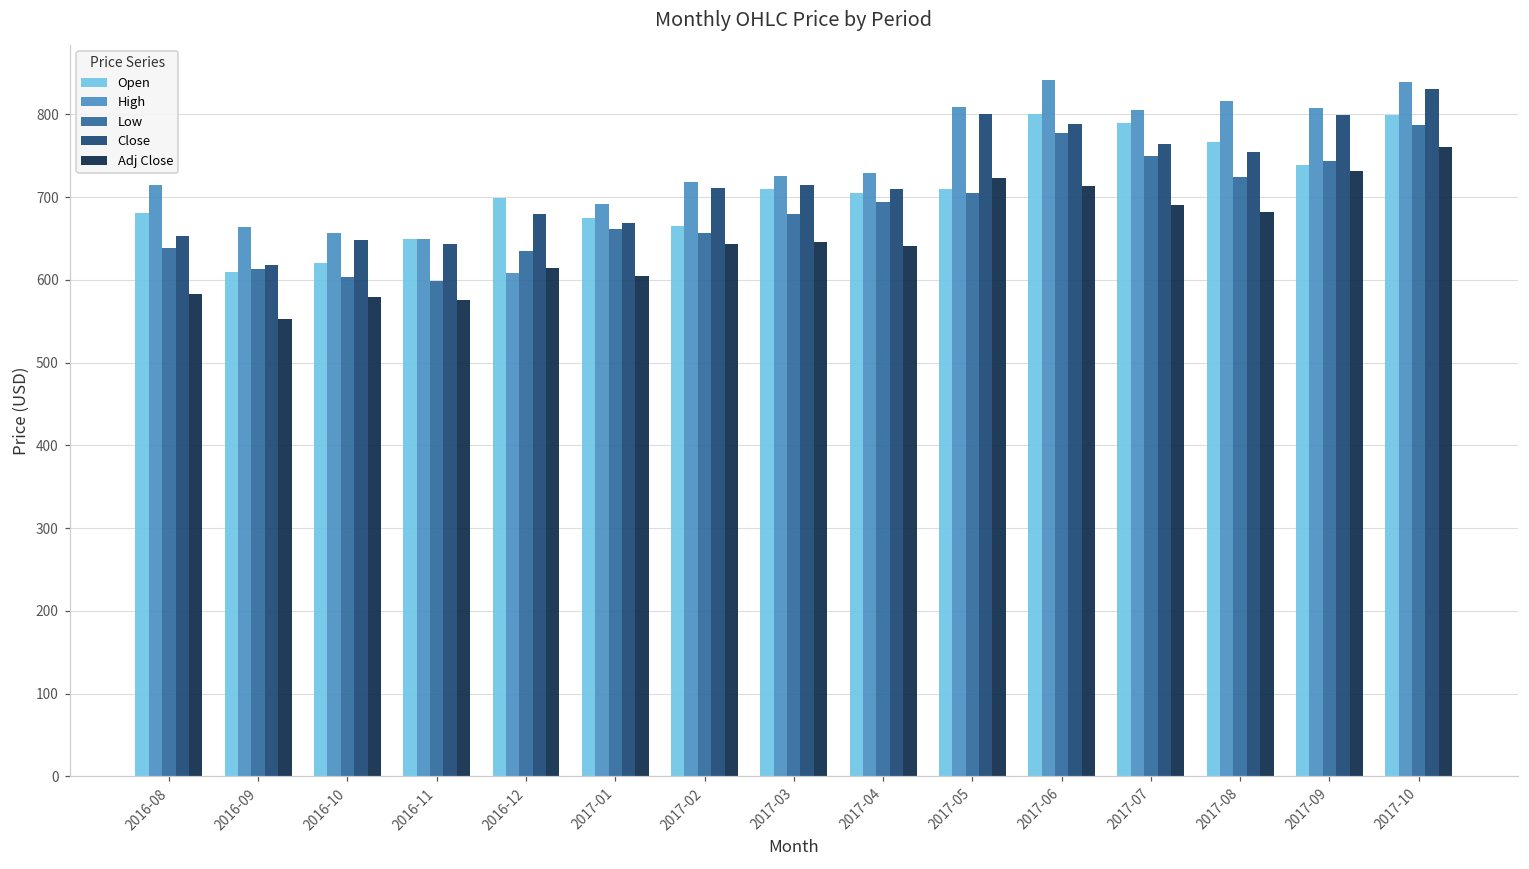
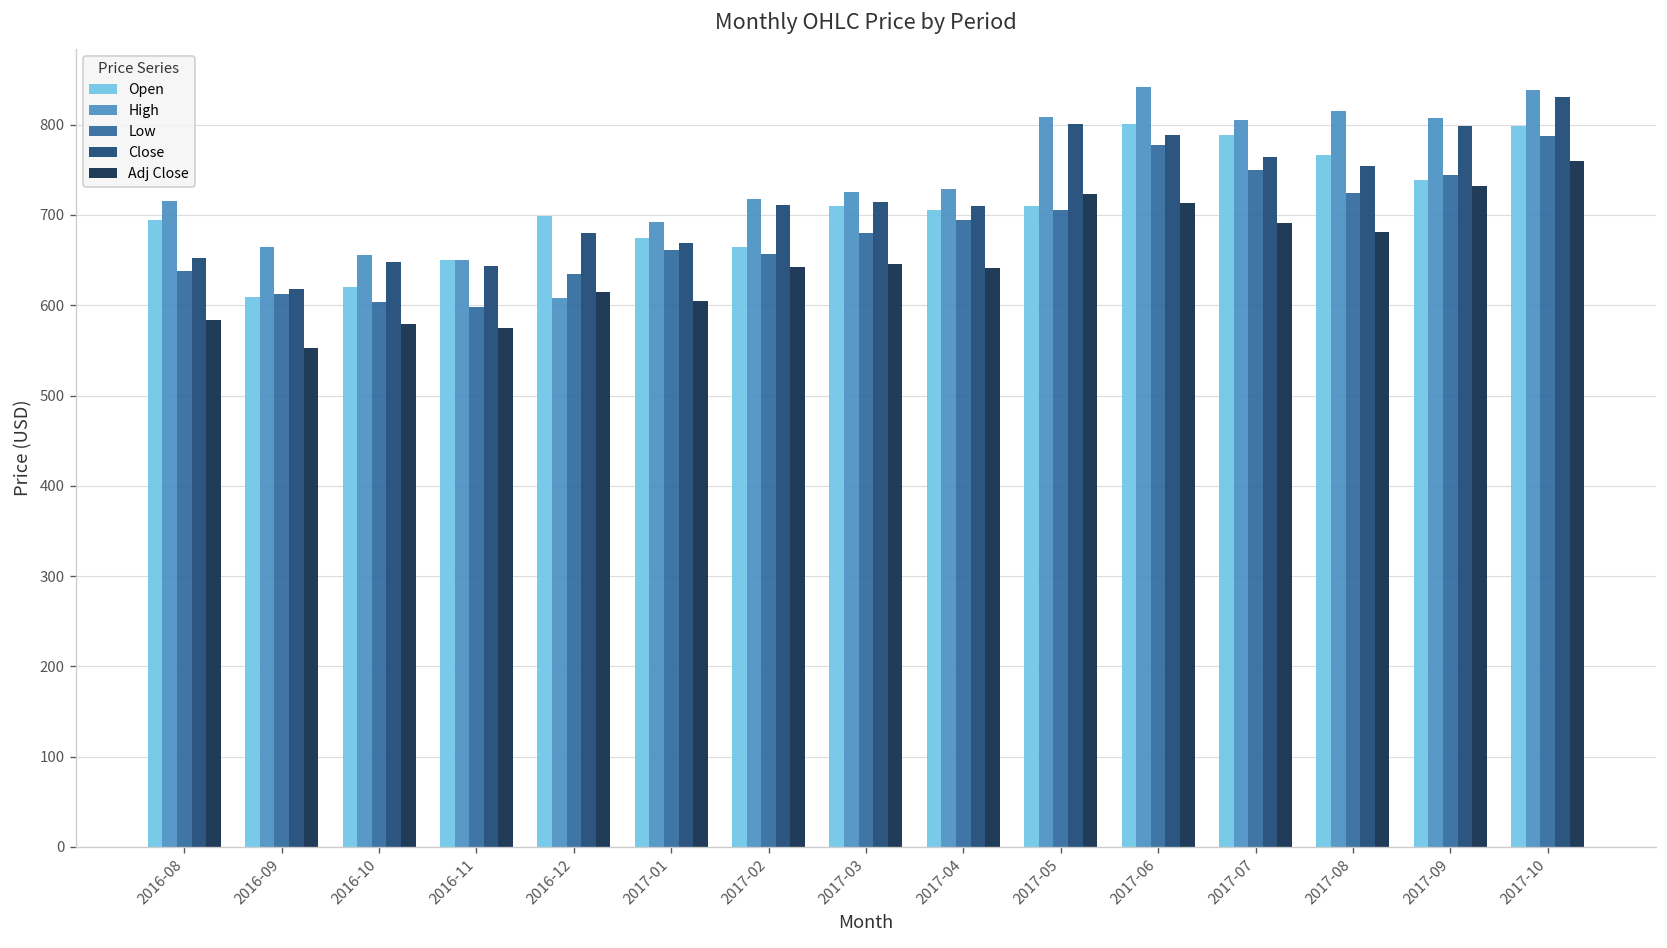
  {
    "Open": {
-     "2016-08": 680,
+     "2016-08": 690,
      "2016-09": 610,
      "2016-10": 620,
      "2016-11": 650,
      "2016-12": 700,
      "2017-01": 680,
      "2017-02": 670,
      "2017-03": 710,
      "2017-04": 710,
      "2017-05": 710,
      "2017-06": 800,
      "2017-07": 790,
      "2017-08": 770,
      "2017-09": 740,
      "2017-10": 800
    },
    "High": {
      "2016-08": 720,
      "2016-09": 660,
      "2016-10": 660,
      "2016-11": 650,
      "2016-12": 610,
      "2017-01": 690,
      "2017-02": 720,
      "2017-03": 730,
      "2017-04": 730,
      "2017-05": 810,
      "2017-06": 840,
      "2017-07": 800,
      "2017-08": 820,
      "2017-09": 810,
      "2017-10": 840
    }
  }
